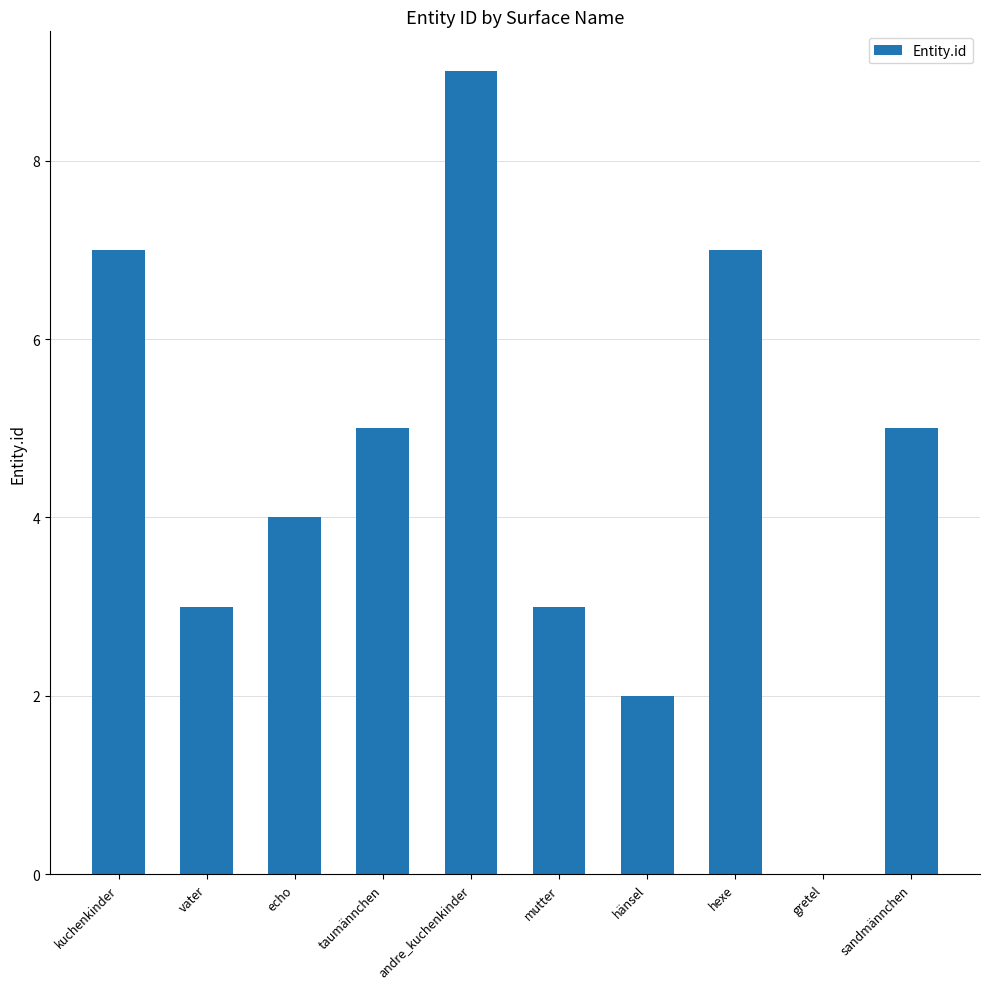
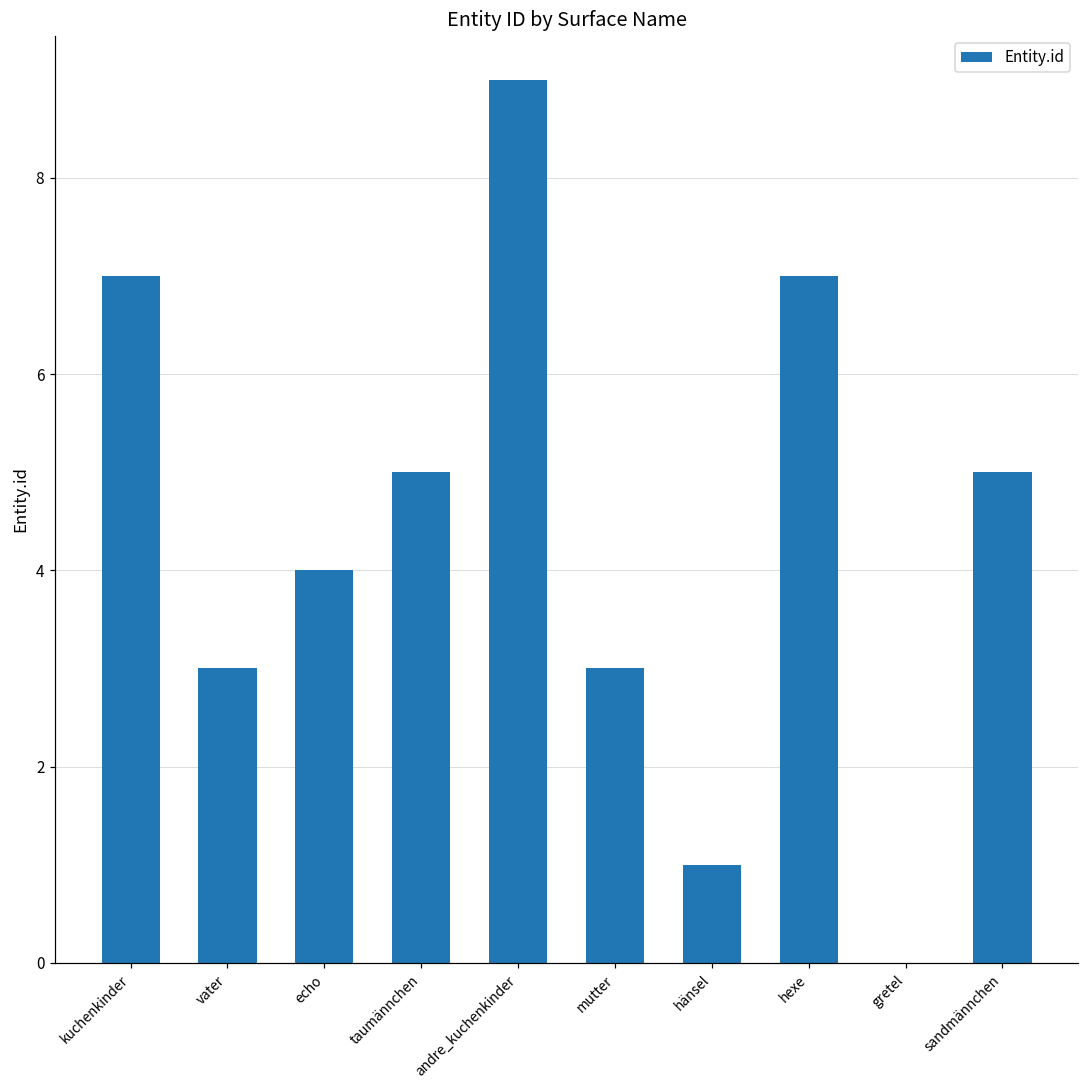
  {
    "kuchenkinder": 7,
    "vater": 3,
    "echo": 4,
    "taumännchen": 5,
    "andre_kuchenkinder": 9,
    "mutter": 3,
-   "hänsel": 2,
+   "hänsel": 1,
    "hexe": 7,
    "gretel": 0,
    "sandmännchen": 5
  }
